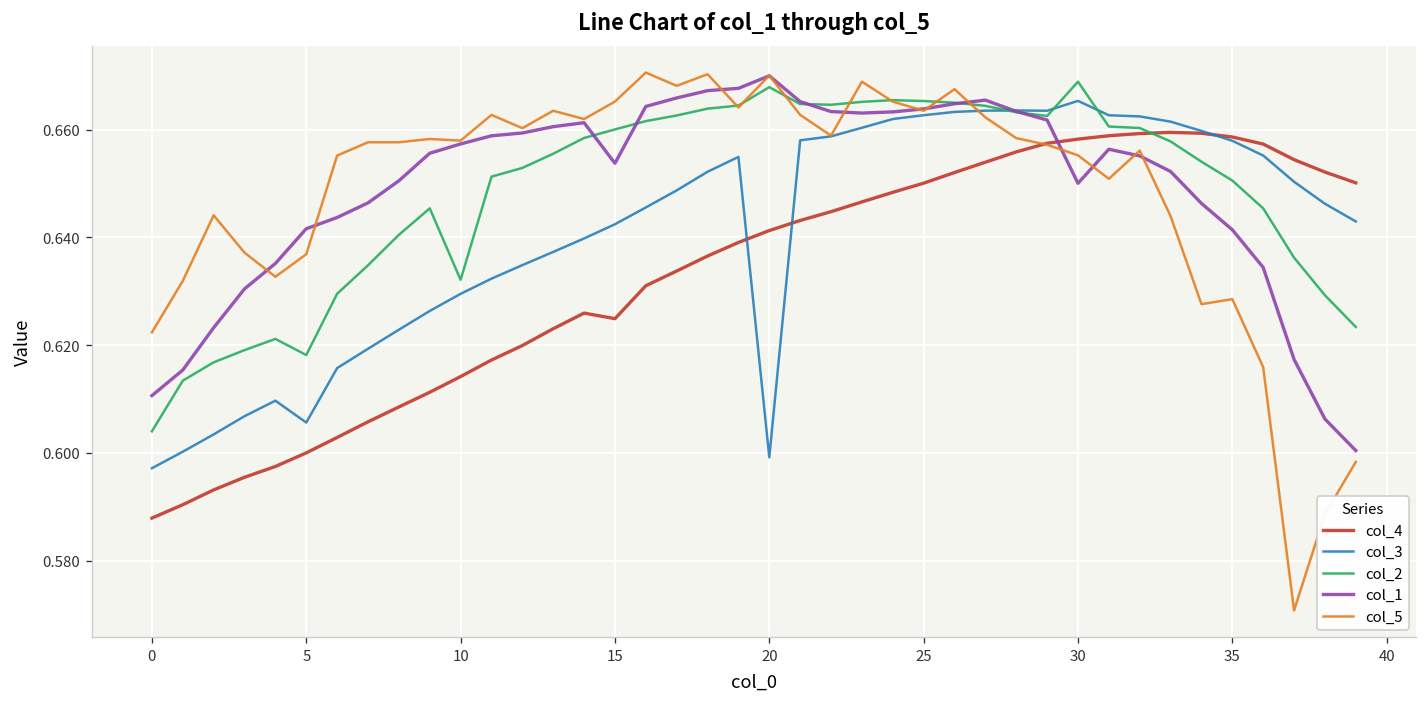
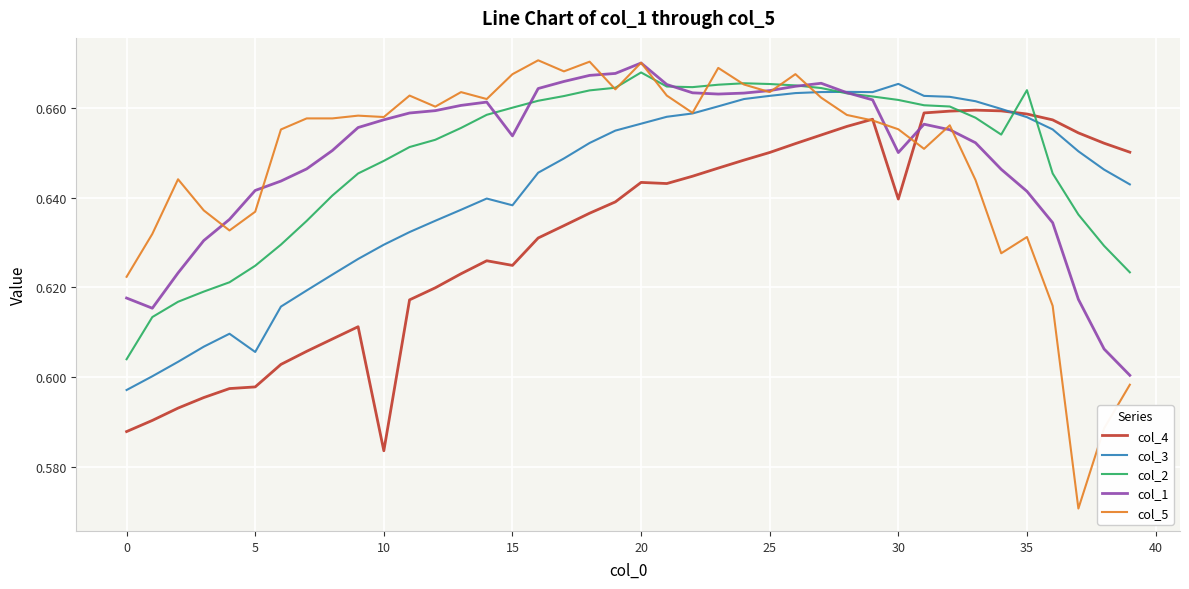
  {
    "col_4": {
      "0": 0.588,
-     "5": 0.600,
-     "10": 0.614,
+     "5": 0.598,
+     "10": 0.584,
      "15": 0.625,
-     "20": 0.641,
+     "20": 0.643,
      "25": 0.650,
-     "30": 0.658,
+     "30": 0.640,
      "35": 0.659
    },
    "col_3": {
      "0": 0.597,
      "5": 0.606,
      "10": 0.630,
-     "15": 0.642,
-     "20": 0.599,
+     "15": 0.638,
+     "20": 0.656,
      "25": 0.663,
      "30": 0.665,
      "35": 0.658
    },
    "col_2": {
      "0": 0.604,
-     "5": 0.618,
-     "10": 0.632,
+     "5": 0.625,
+     "10": 0.648,
      "15": 0.660,
      "20": 0.668,
      "25": 0.665,
-     "30": 0.669,
-     "35": 0.651
+     "30": 0.662,
+     "35": 0.664
    },
    "col_1": {
-     "0": 0.611,
+     "0": 0.618,
      "5": 0.642,
      "10": 0.657,
      "15": 0.654,
      "30": 0.650,
      "35": 0.641
    },
    "col_5": {
      "0": 0.622,
      "5": 0.637,
      "10": 0.658,
-     "15": 0.665,
+     "15": 0.667,
      "30": 0.655,
-     "35": 0.629
+     "35": 0.631
    }
  }
